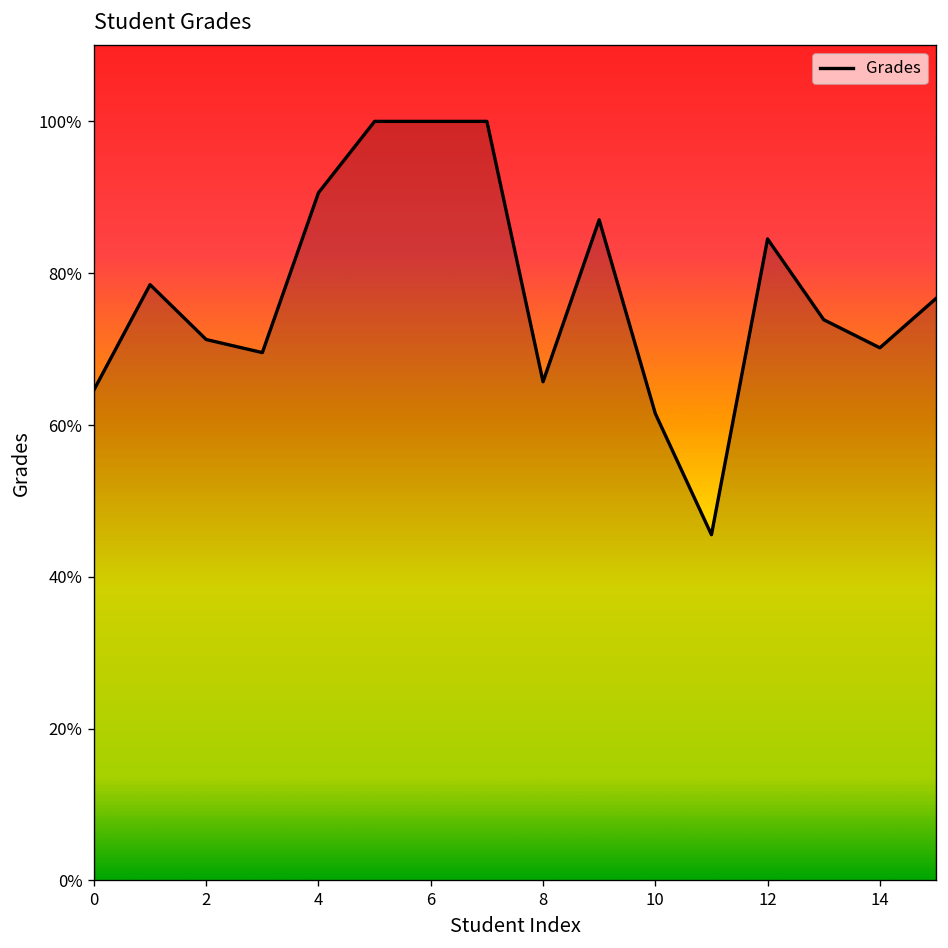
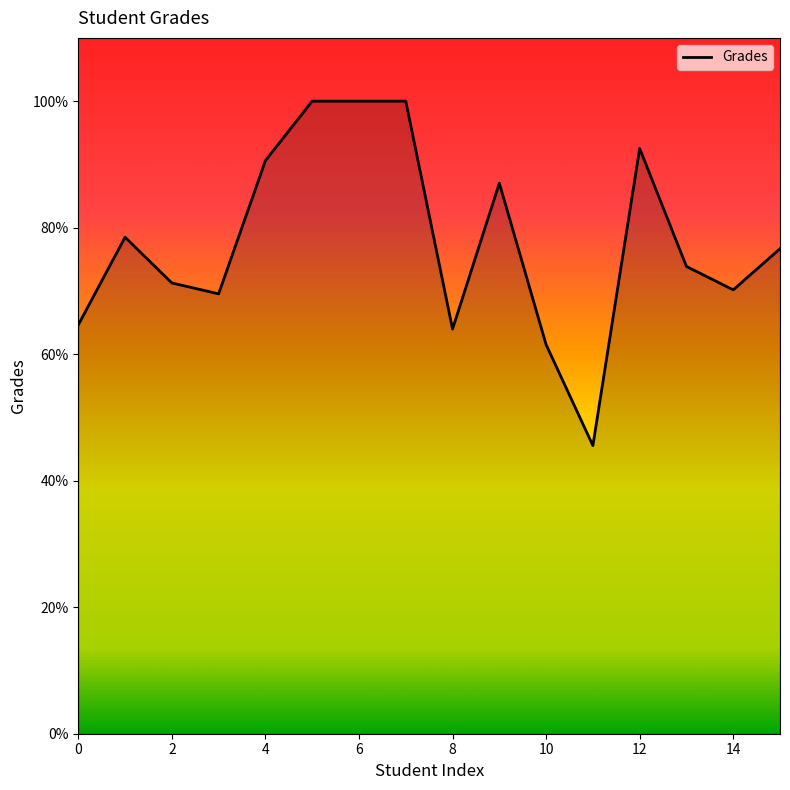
  {
    "0": "65%",
    "2": "71%",
    "4": "91%",
    "6": "100%",
-   "8": "66%",
+   "8": "64%",
    "10": "62%",
-   "12": "85%",
+   "12": "93%",
    "14": "70%"
  }
